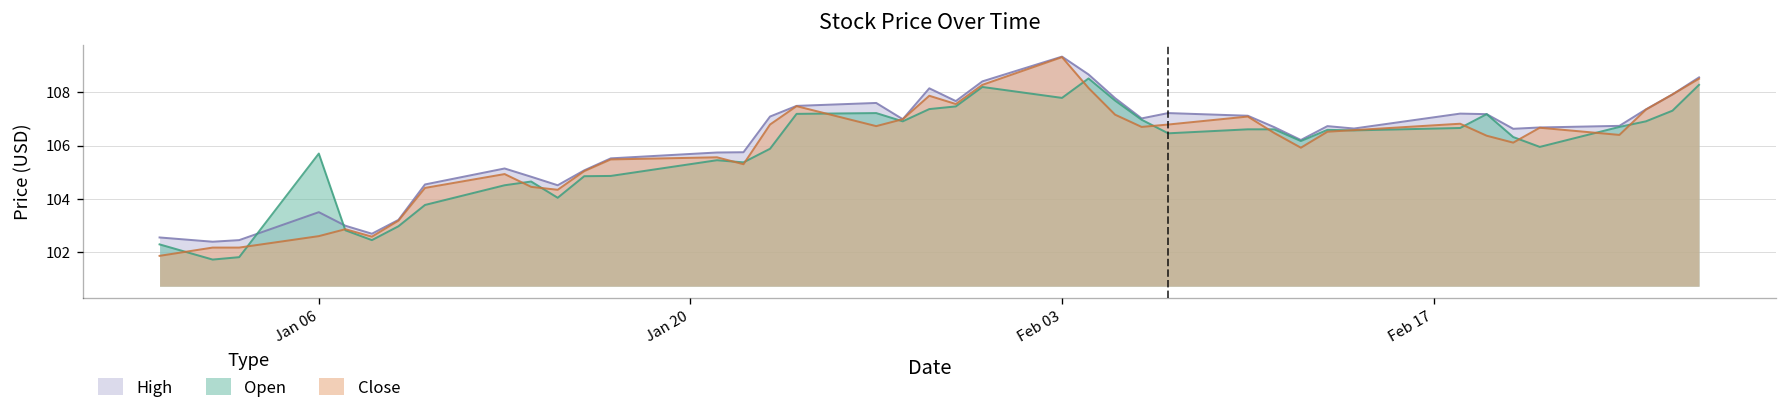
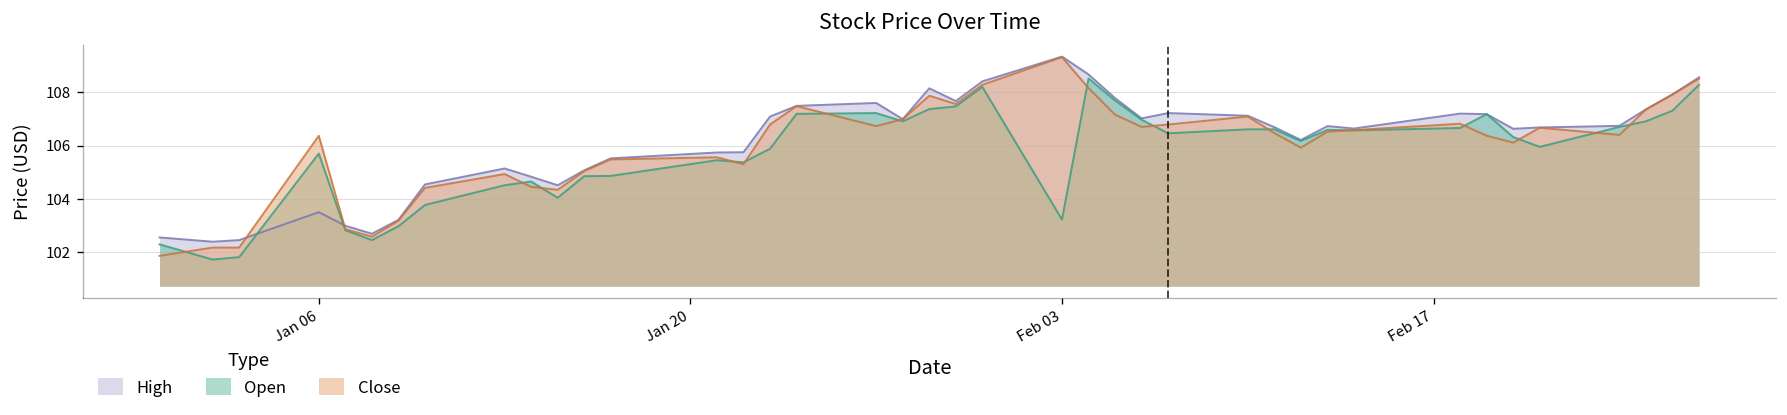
  {
    "High": {
      "Jan 06": 103.5
    },
    "Open": {
      "Jan 06": 105.7,
-     "Feb 03": 107.8
+     "Feb 03": 103.2
    },
    "Close": {
-     "Jan 06": 102.6
+     "Jan 06": 106.4
    }
  }
